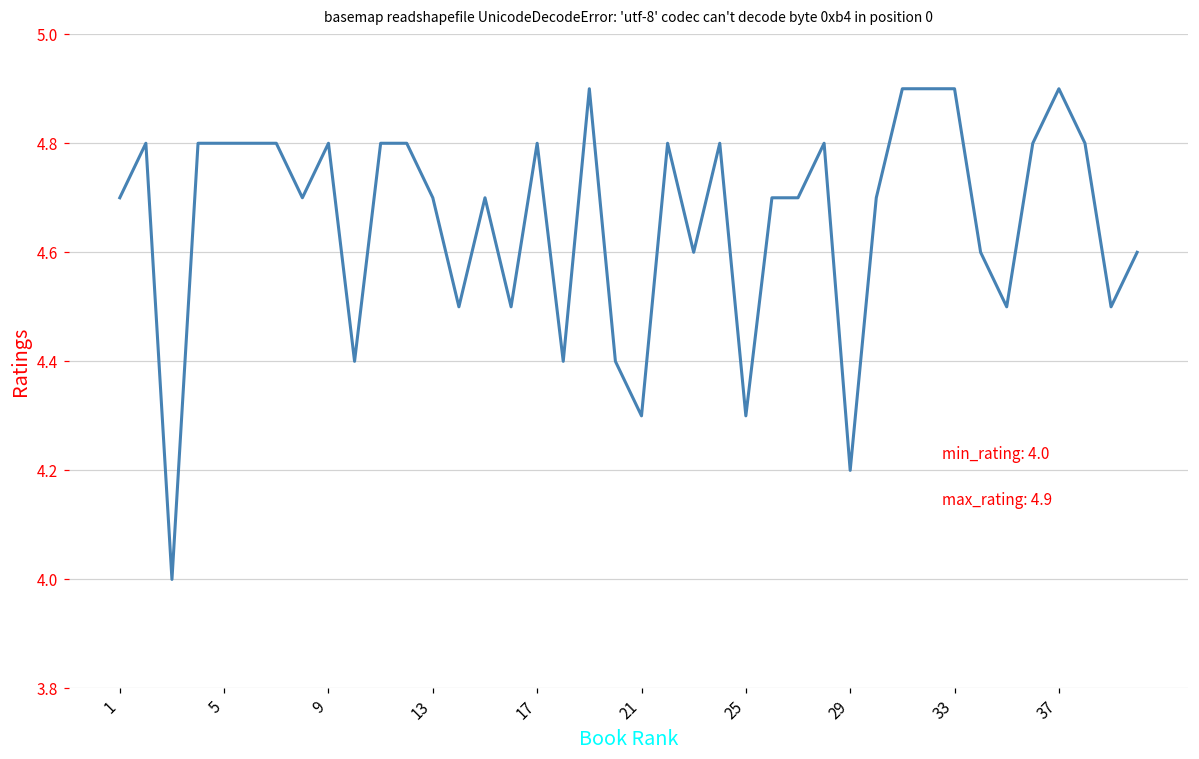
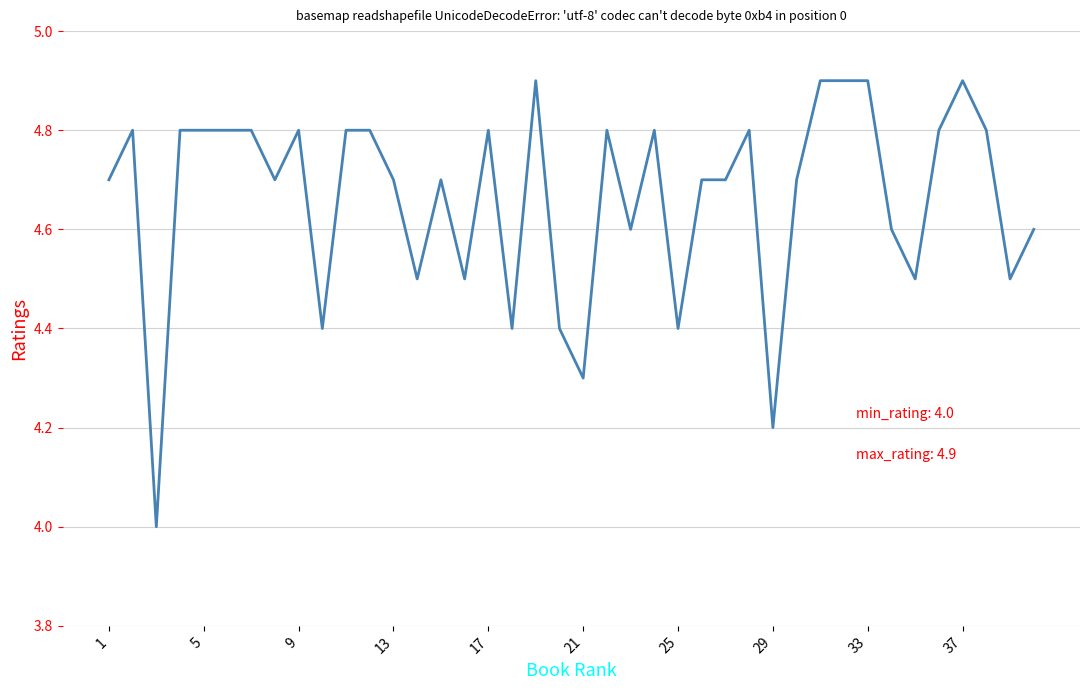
  {
    "1": 4.7,
    "5": 4.8,
    "9": 4.8,
    "13": 4.7,
    "17": 4.8,
    "21": 4.3,
-   "25": 4.3,
+   "25": 4.4,
    "29": 4.2,
    "33": 4.9,
    "37": 4.9
  }
